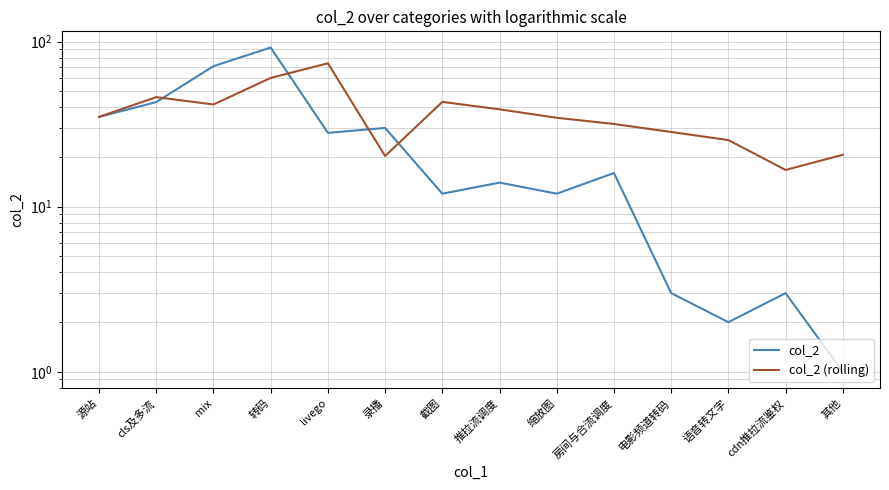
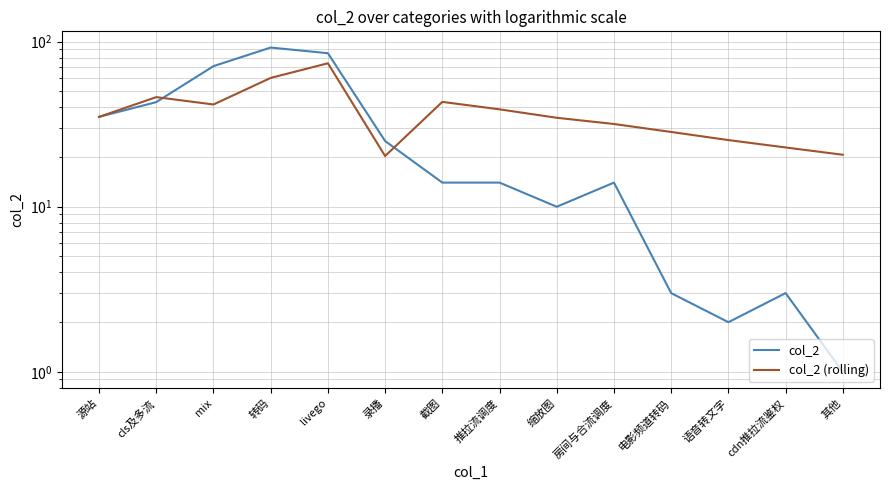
  {
    "col_2": {
      "cls及多流": 43,
      "mix": 71,
      "转码": 90,
-     "livego": 28,
-     "录播": 30,
-     "截图": 12,
+     "livego": 90,
+     "录播": 25,
+     "截图": 14,
      "推拉流调度": 14,
-     "缩放图": 12,
-     "房间与合流调度": 16,
+     "缩放图": 10,
+     "房间与合流调度": 14,
      "电影频道转码": 3,
      "语音转文字": 2,
      "cdn推拉流鉴权": 3
    },
    "col_2 (rolling)": {
      "cls及多流": 46,
      "mix": 42,
      "转码": 60,
      "livego": 70,
      "录播": 20,
      "截图": 43,
      "推拉流调度": 39,
      "缩放图": 35,
      "房间与合流调度": 32,
      "电影频道转码": 28,
      "语音转文字": 25,
-     "cdn推拉流鉴权": 17,
+     "cdn推拉流鉴权": 23,
      "其他": 21
    }
  }
